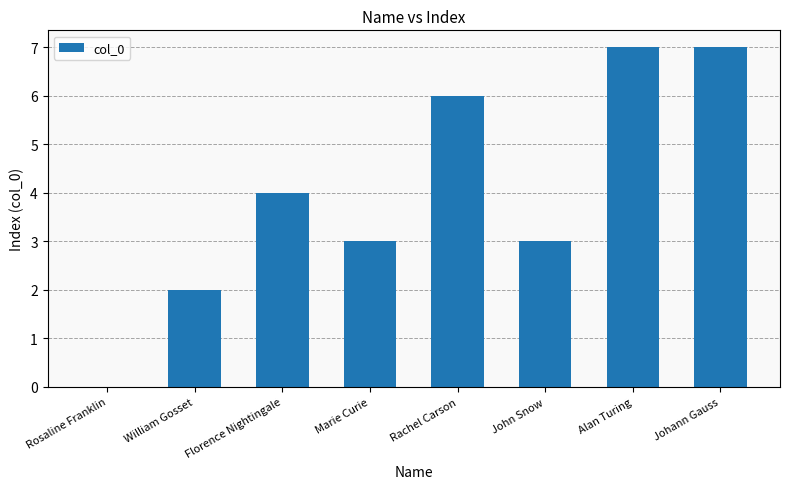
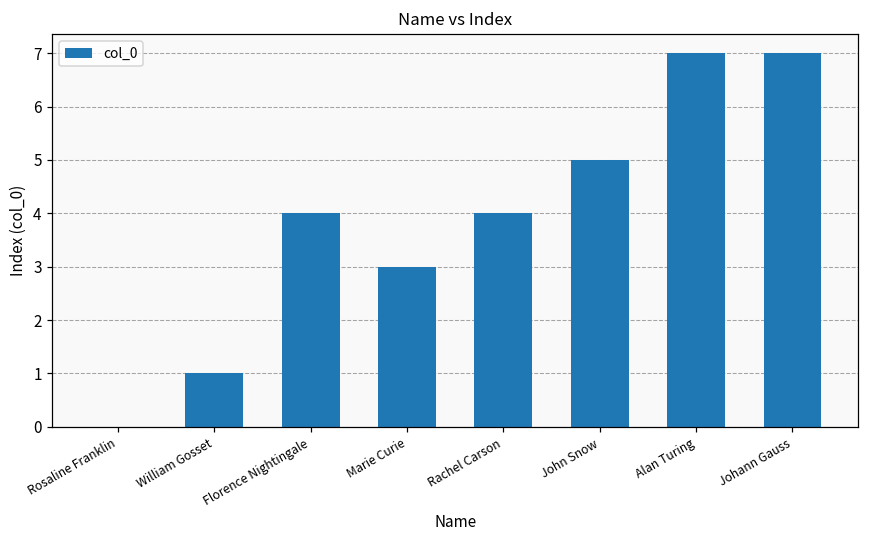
  {
    "Rosaline Franklin": 0,
-   "William Gosset": 2,
+   "William Gosset": 1,
    "Florence Nightingale": 4,
    "Marie Curie": 3,
-   "Rachel Carson": 6,
-   "John Snow": 3,
+   "Rachel Carson": 4,
+   "John Snow": 5,
    "Alan Turing": 7,
    "Johann Gauss": 7
  }
